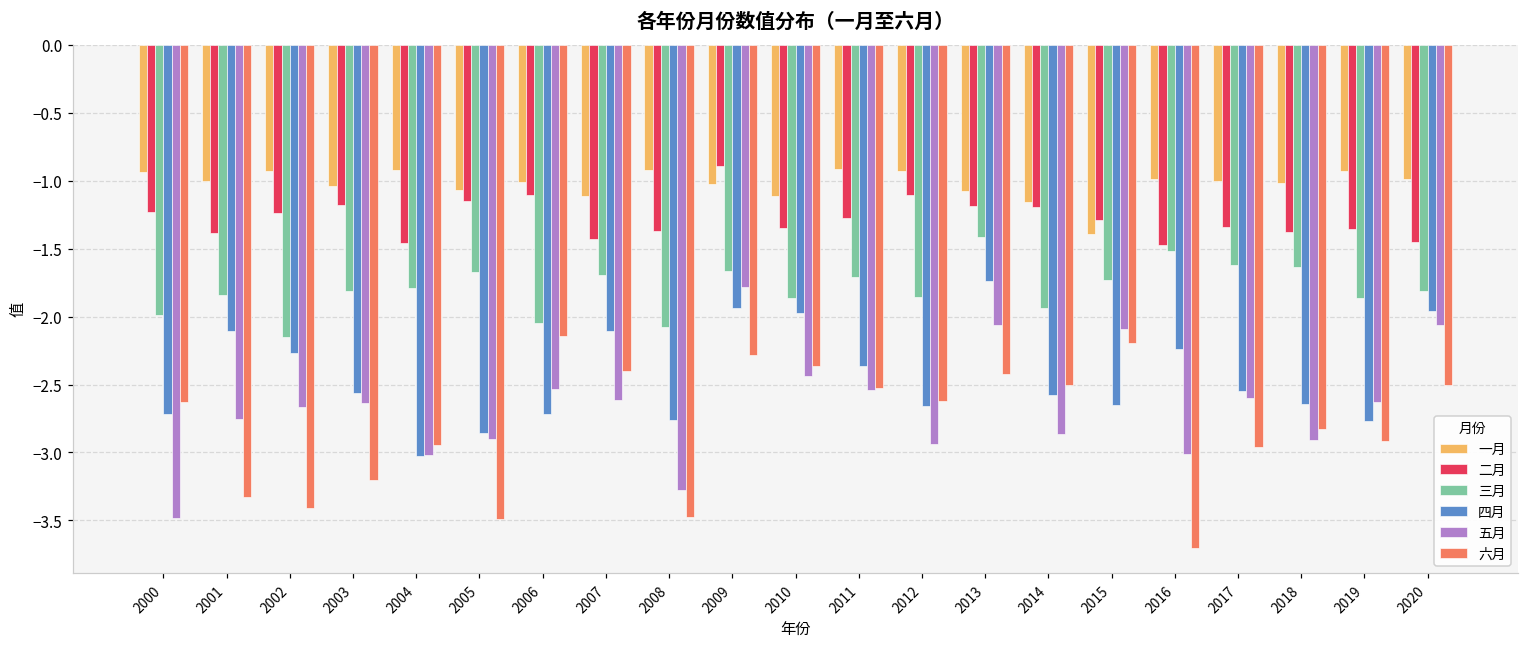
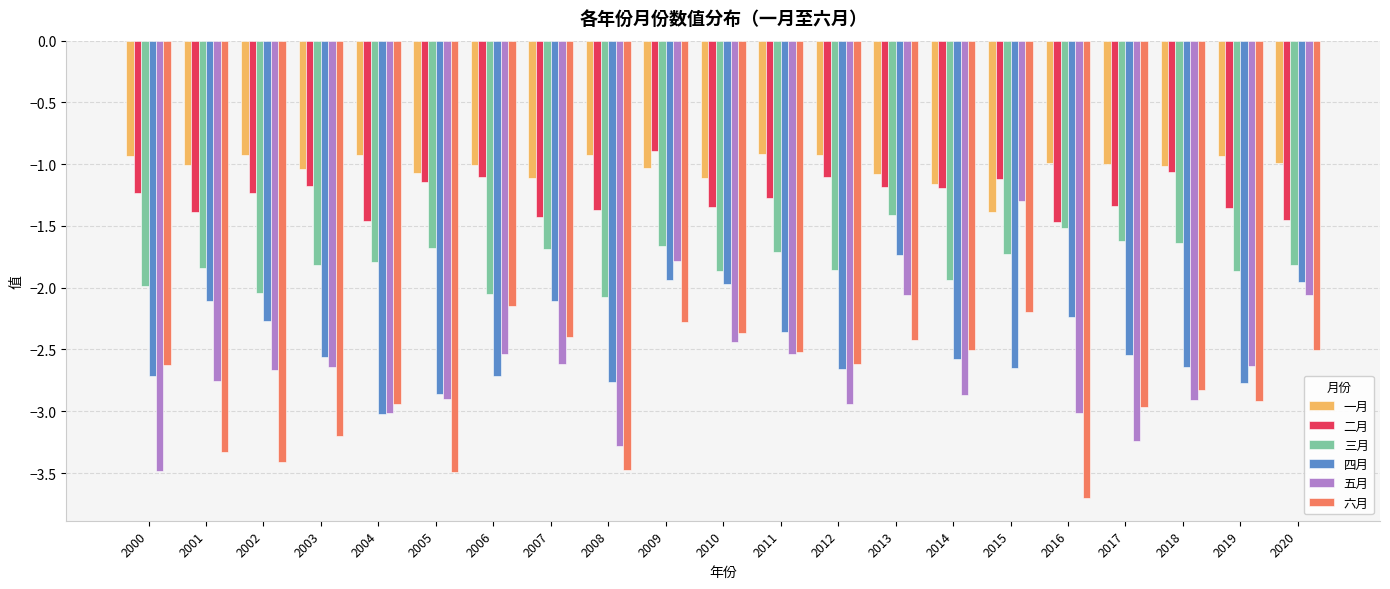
  {
    "一月": {
      "2000": -0.93,
      "2001": -1.00,
      "2002": -0.93,
      "2003": -1.04,
      "2004": -0.92,
      "2005": -1.07,
      "2006": -1.01,
      "2007": -1.11,
      "2008": -0.92,
      "2009": -1.03,
      "2010": -1.11,
      "2011": -0.91,
      "2012": -0.93,
      "2013": -1.08,
      "2014": -1.16,
      "2015": -1.39,
      "2016": -0.99,
      "2017": -1.00,
      "2018": -1.02,
      "2019": -0.93,
      "2020": -0.99
    },
    "二月": {
      "2000": -1.23,
      "2001": -1.38,
      "2002": -1.24,
      "2003": -1.18,
      "2004": -1.46,
      "2005": -1.15,
      "2006": -1.11,
      "2007": -1.43,
      "2008": -1.37,
      "2009": -0.89,
      "2010": -1.35,
      "2011": -1.27,
      "2012": -1.10,
      "2013": -1.18,
      "2014": -1.19,
-     "2015": -1.29,
+     "2015": -1.12,
      "2016": -1.47,
      "2017": -1.34,
-     "2018": -1.37,
+     "2018": -1.07,
      "2019": -1.36,
      "2020": -1.45
    },
    "三月": {
      "2000": -1.99,
      "2001": -1.84,
-     "2002": -2.15,
+     "2002": -2.04,
      "2003": -1.81,
      "2004": -1.79,
      "2005": -1.68,
      "2006": -2.05,
      "2007": -1.69,
      "2008": -2.08,
      "2009": -1.66,
      "2010": -1.86,
      "2011": -1.71,
      "2012": -1.85,
      "2013": -1.41,
      "2014": -1.94,
      "2015": -1.73,
      "2016": -1.52,
      "2017": -1.62,
      "2018": -1.64,
      "2019": -1.86,
      "2020": -1.81
    },
    "四月": {
      "2000": -2.72,
      "2001": -2.11,
      "2002": -2.27,
      "2003": -2.56,
      "2004": -3.03,
      "2005": -2.86,
      "2006": -2.72,
      "2007": -2.10,
      "2008": -2.76,
      "2009": -1.93,
      "2010": -1.97,
      "2011": -2.36,
      "2012": -2.66,
      "2013": -1.73,
      "2014": -2.57,
      "2015": -2.65,
      "2016": -2.24,
      "2017": -2.55,
      "2018": -2.64,
      "2019": -2.77,
      "2020": -1.96
    },
    "五月": {
      "2000": -3.49,
      "2001": -2.75,
      "2002": -2.67,
      "2003": -2.64,
      "2004": -3.02,
      "2005": -2.90,
      "2006": -2.53,
      "2007": -2.62,
      "2008": -3.28,
      "2009": -1.78,
      "2010": -2.44,
      "2011": -2.54,
      "2012": -2.94,
      "2013": -2.06,
      "2014": -2.87,
-     "2015": -2.09,
+     "2015": -1.29,
      "2016": -3.01,
-     "2017": -2.60,
+     "2017": -3.24,
      "2018": -2.91,
      "2019": -2.63,
      "2020": -2.06
    },
    "六月": {
      "2000": -2.63,
      "2001": -3.33,
      "2002": -3.41,
      "2003": -3.20,
      "2004": -2.94,
      "2005": -3.49,
      "2006": -2.14,
      "2007": -2.40,
      "2008": -3.48,
      "2009": -2.28,
      "2010": -2.37,
      "2011": -2.52,
      "2012": -2.62,
      "2013": -2.42,
      "2014": -2.50,
      "2015": -2.19,
      "2016": -3.70,
      "2017": -2.96,
      "2018": -2.83,
      "2019": -2.92,
      "2020": -2.51
    }
  }
